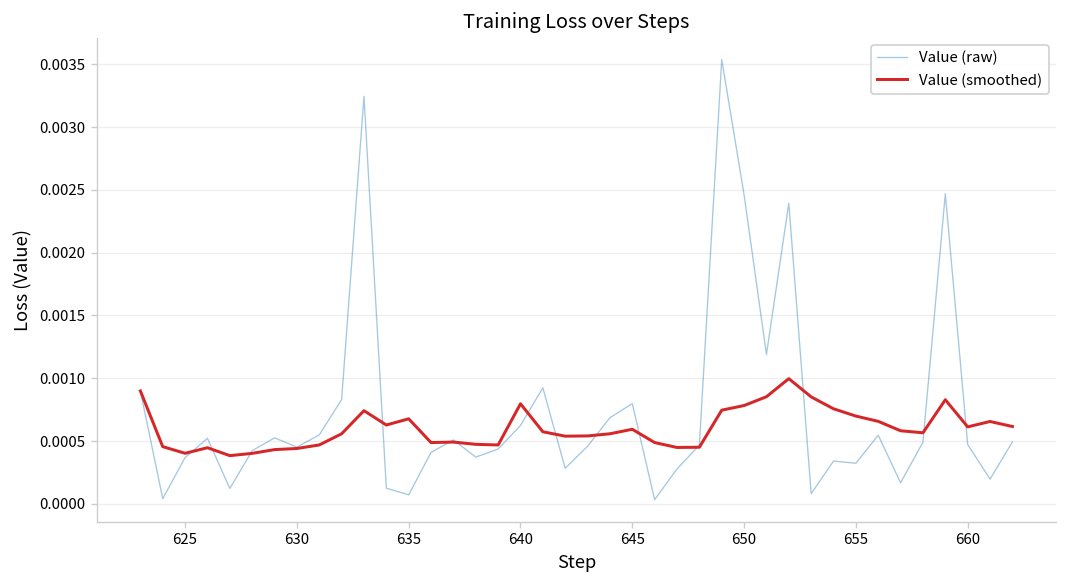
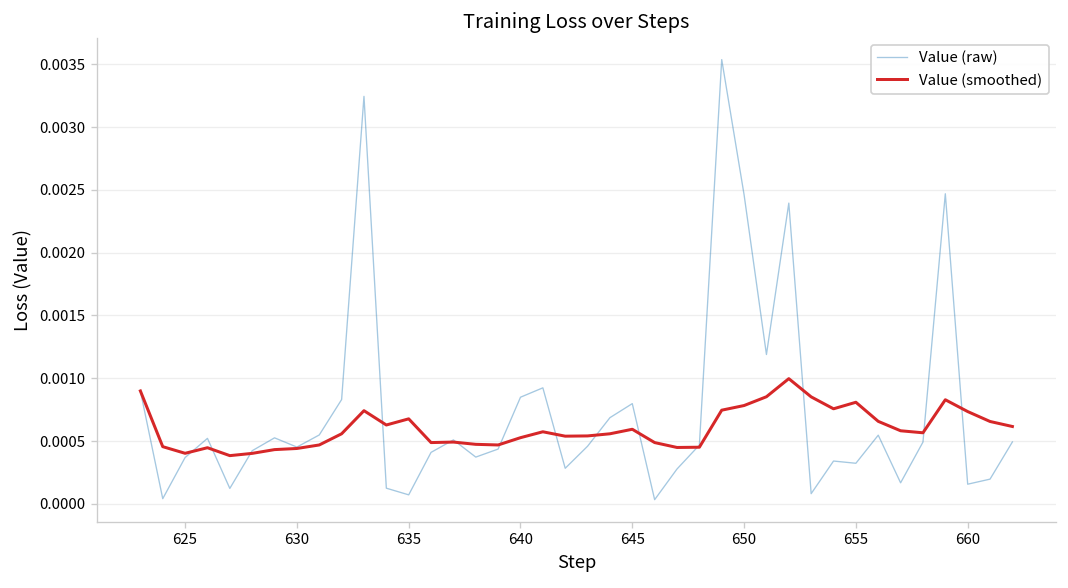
  {
    "Value (raw)": {
      "625": 0.00037,
      "635": 0.00007,
-     "640": 0.00062,
+     "640": 0.00085,
      "645": 0.00080,
      "650": 0.00246,
      "655": 0.00032,
-     "660": 0.00047
+     "660": 0.00016
    },
    "Value (smoothed)": {
      "625": 0.00040,
      "635": 0.00068,
-     "640": 0.00080,
+     "640": 0.00053,
      "645": 0.00059,
      "650": 0.00078,
-     "655": 0.00070,
-     "660": 0.00061
+     "655": 0.00081,
+     "660": 0.00074
    }
  }
